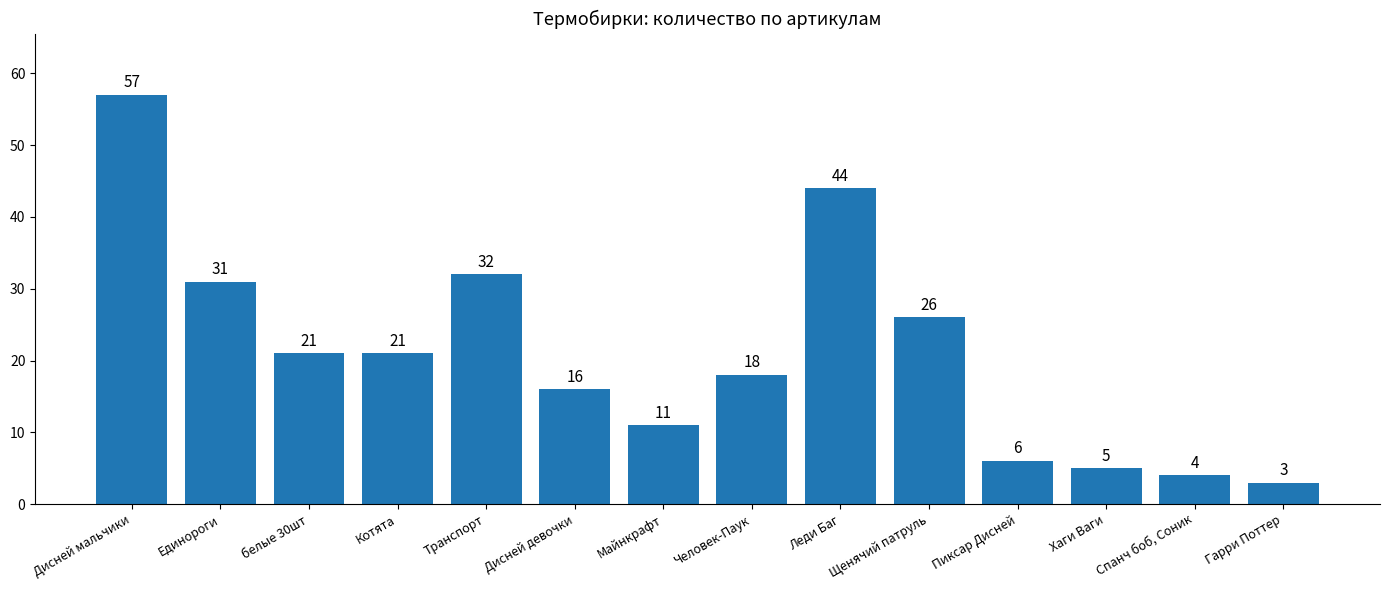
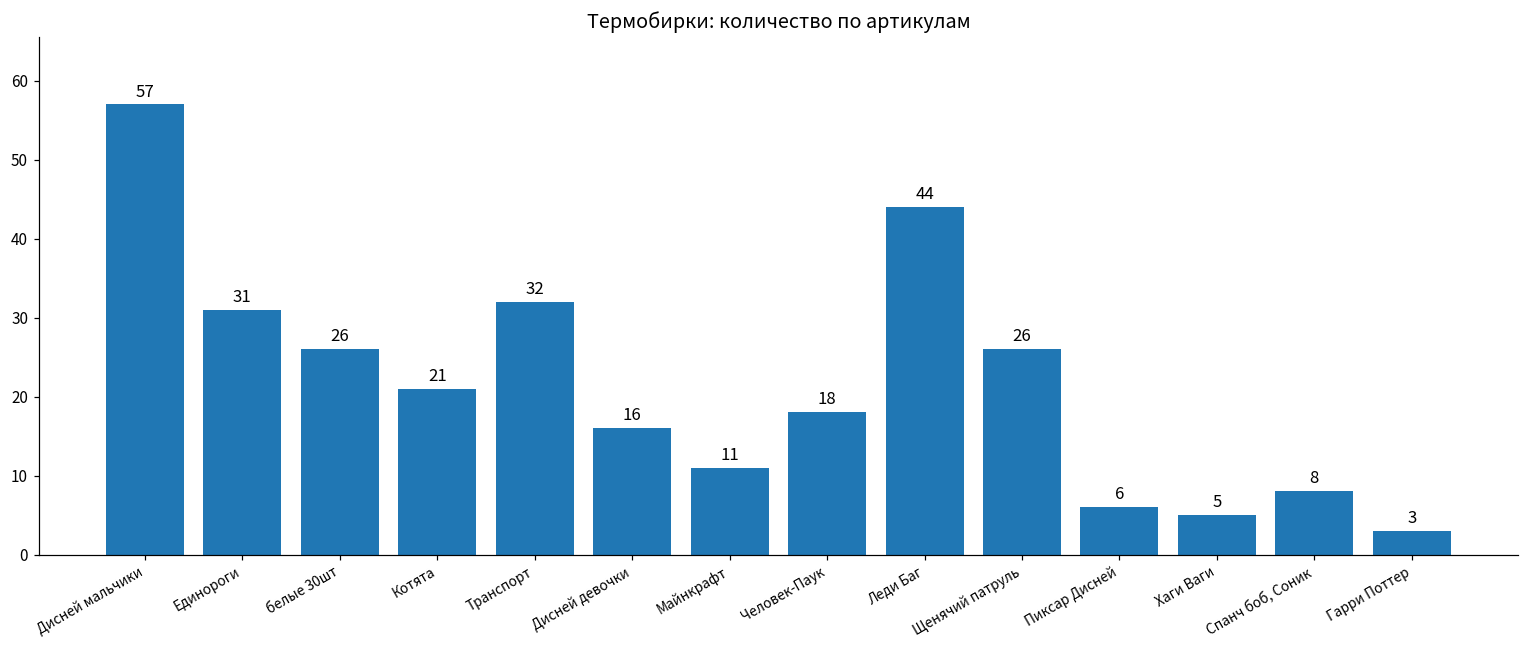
  {
    "Дисней мальчики": 57,
    "Единороги": 31,
-   "белые 30шт": 21,
+   "белые 30шт": 26,
    "Котята": 21,
    "Транспорт": 32,
    "Дисней девочки": 16,
    "Майнкрафт": 11,
    "Человек-Паук": 18,
    "Леди Баг": 44,
    "Щенячий патруль": 26,
    "Пиксар Дисней": 6,
    "Хаги Ваги": 5,
-   "Спанч боб, Соник": 4,
+   "Спанч боб, Соник": 8,
    "Гарри Поттер": 3
  }
